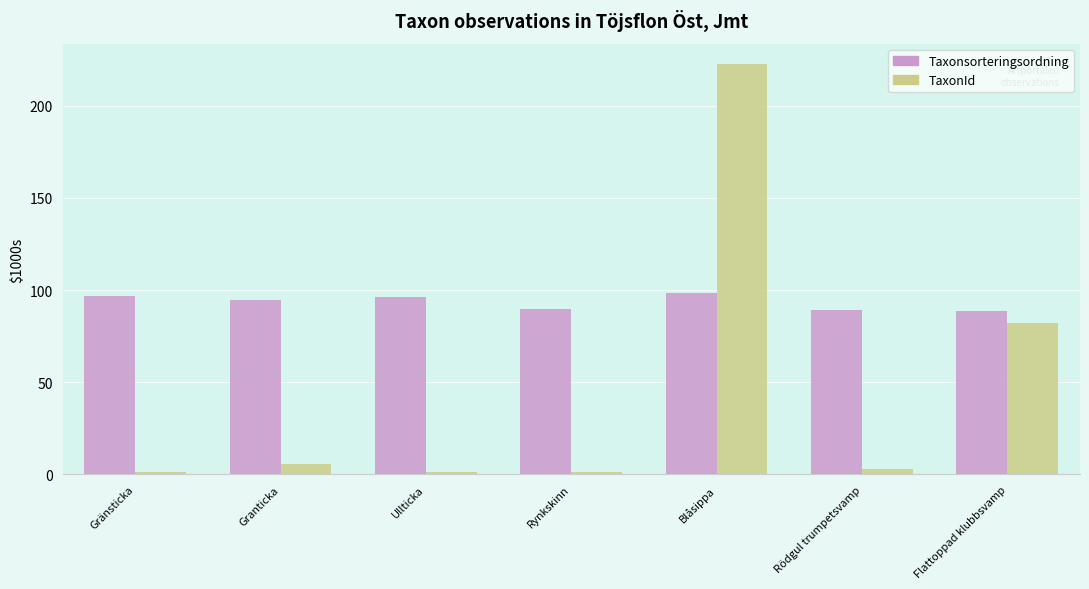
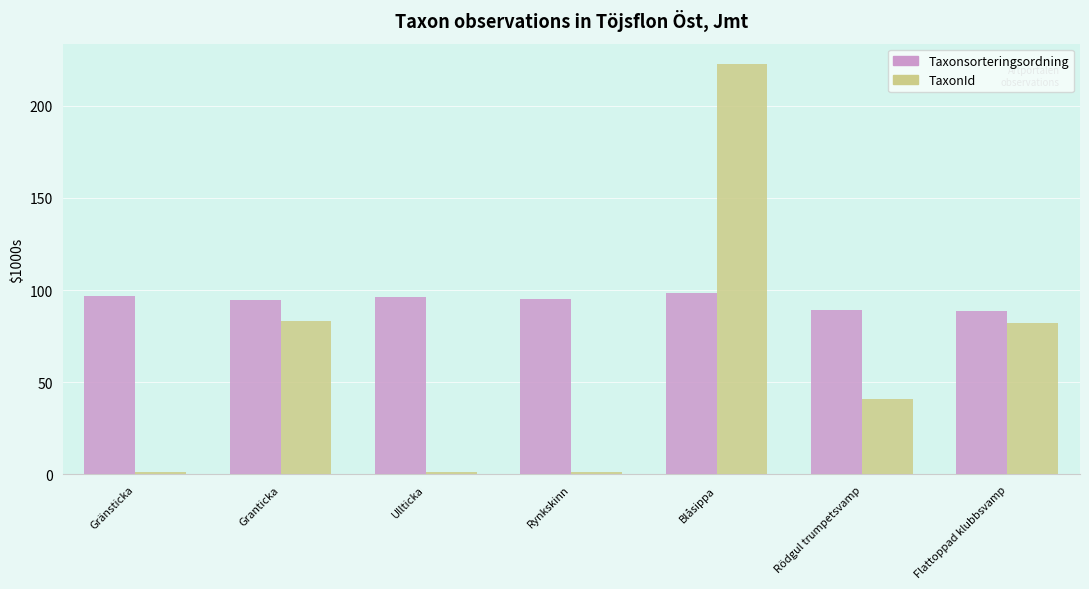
  {
    "Taxonsorteringsordning": {
      "Gränsticka": 97,
      "Granticka": 94,
      "Ullticka": 96,
-     "Rynkskinn": 90,
+     "Rynkskinn": 95,
      "Blåsippa": 99,
      "Rödgul trumpetsvamp": 89,
      "Flattoppad klubbsvamp": 89
    },
    "TaxonId": {
-     "Granticka": 5,
+     "Granticka": 83,
      "Blåsippa": 222,
-     "Rödgul trumpetsvamp": 3,
+     "Rödgul trumpetsvamp": 41,
      "Flattoppad klubbsvamp": 82
    }
  }
